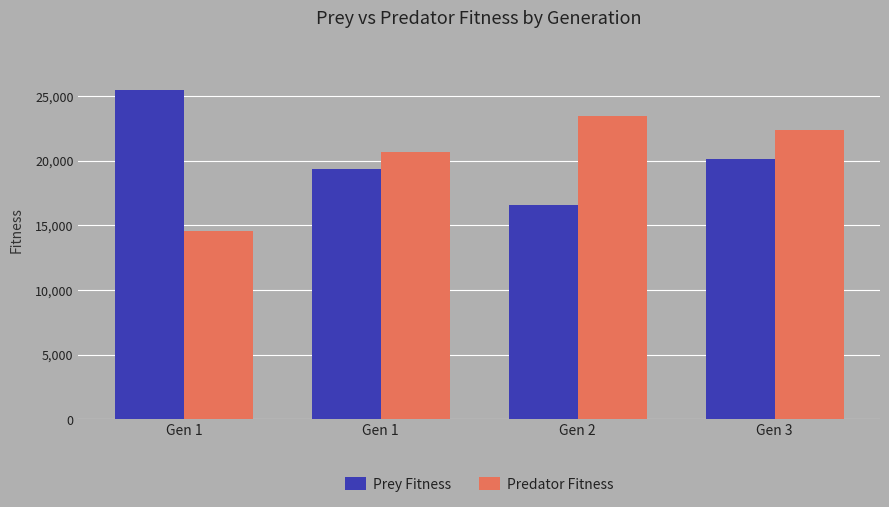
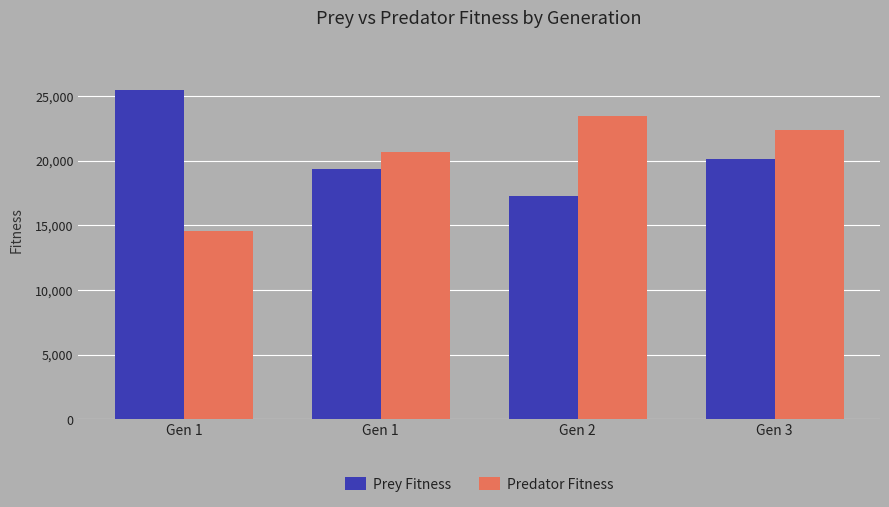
  {
    "Prey Fitness": {
-     "Gen 2": "16,600",
+     "Gen 2": "17,300",
      "Gen 3": "20,100"
    },
    "Predator Fitness": {
      "Gen 2": "23,400",
      "Gen 3": "22,400"
    }
  }
